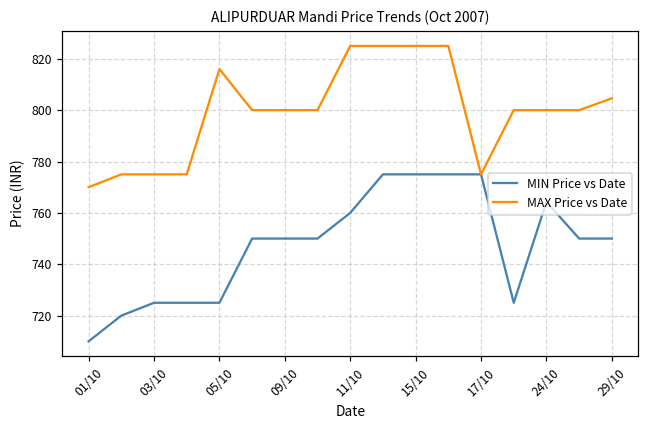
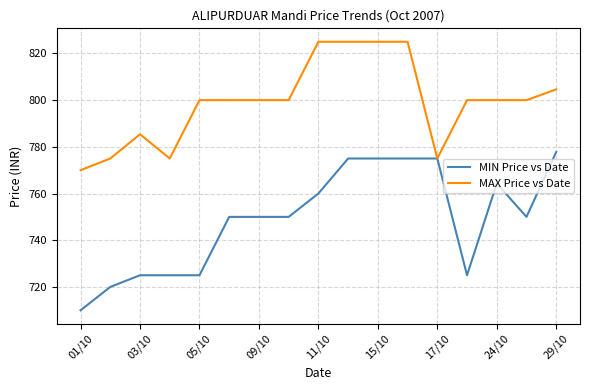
  {
    "MIN Price vs Date": {
      "01/10": 710,
      "03/10": 725,
      "05/10": 725,
      "09/10": 750,
      "11/10": 760,
      "15/10": 775,
-     "29/10": 750
+     "29/10": 778
    },
    "MAX Price vs Date": {
      "01/10": 770,
-     "03/10": 775,
-     "05/10": 816,
+     "03/10": 785,
+     "05/10": 800,
      "09/10": 800,
      "11/10": 825,
      "15/10": 825,
      "24/10": 800,
      "29/10": 805
    }
  }
